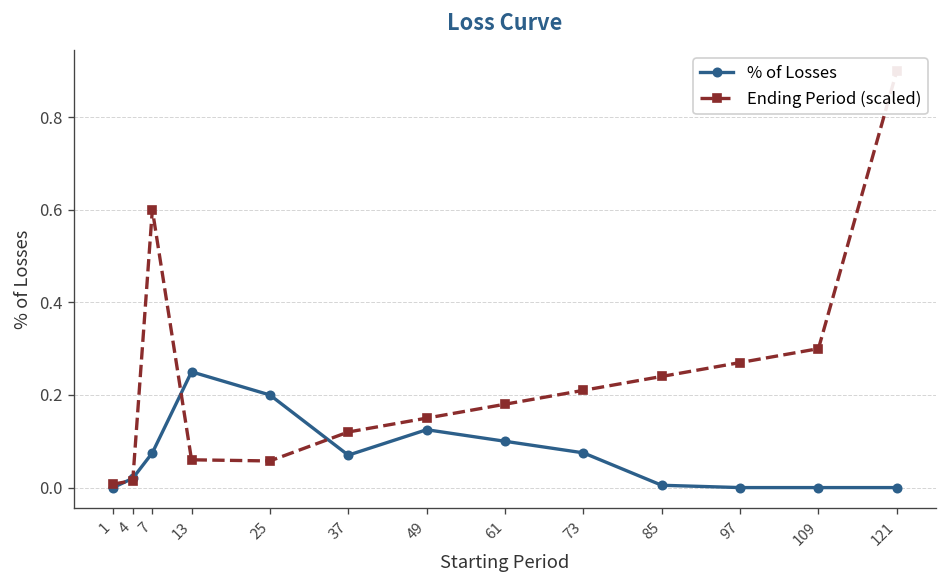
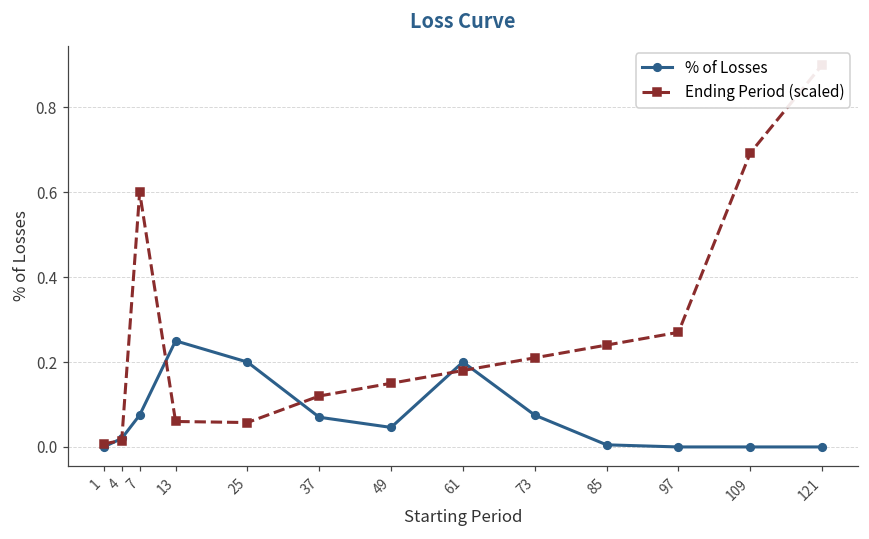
  {
    "% of Losses": {
      "1": 0.00,
      "7": 0.08,
      "13": 0.25,
      "25": 0.20,
      "37": 0.07,
-     "49": 0.13,
-     "61": 0.1,
+     "49": 0.05,
+     "61": 0.2,
      "73": 0.08,
      "85": 0.01,
      "97": 0.00,
      "109": 0.00,
      "121": 0.00
    },
    "Ending Period (scaled)": {
      "1": 0.01,
      "7": 0.60,
      "13": 0.06,
      "25": 0.06,
      "37": 0.12,
      "49": 0.15,
      "61": 0.18,
      "73": 0.21,
      "85": 0.24,
      "97": 0.27,
-     "109": 0.30
+     "109": 0.69
    }
  }
